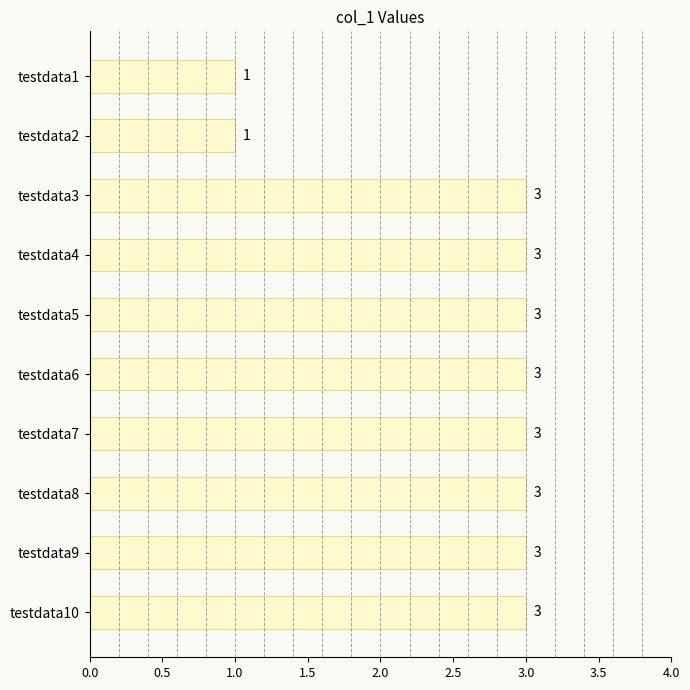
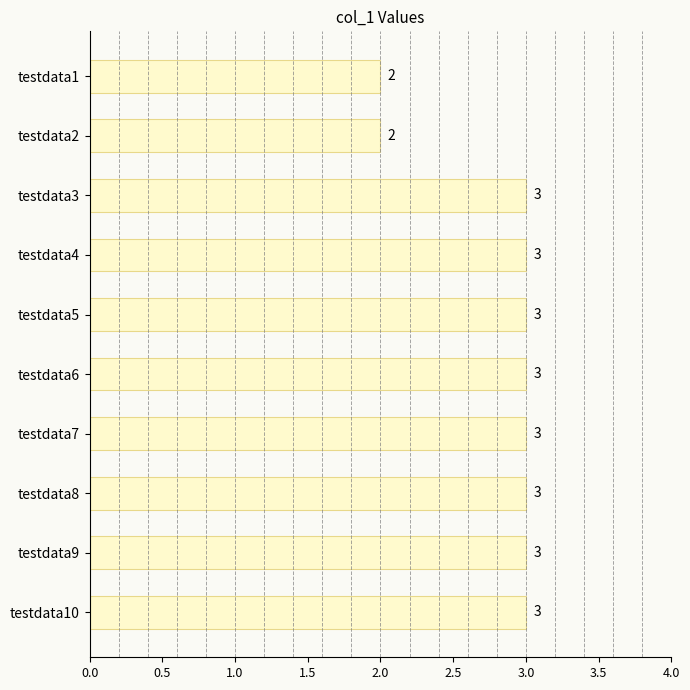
  {
-   "testdata1": 1,
-   "testdata2": 1,
+   "testdata1": 2,
+   "testdata2": 2,
    "testdata3": 3,
    "testdata4": 3,
    "testdata5": 3,
    "testdata6": 3,
    "testdata7": 3,
    "testdata8": 3,
    "testdata9": 3,
    "testdata10": 3
  }
